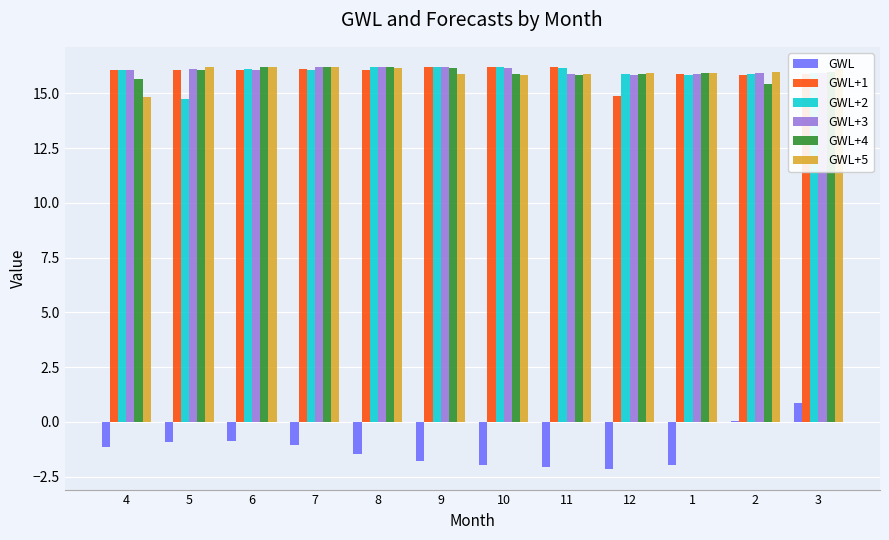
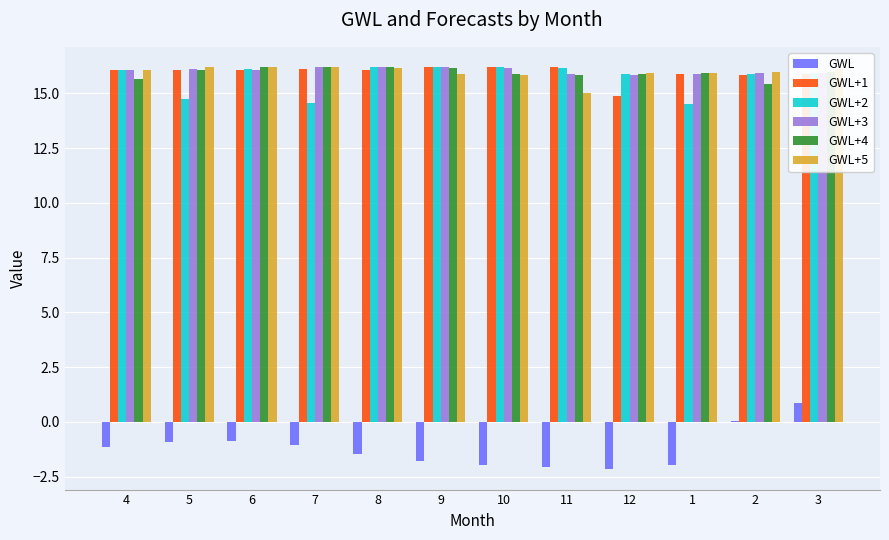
  {
    "GWL+1": {
      "4": 16.1,
      "5": 16.1,
      "6": 16.1,
      "7": 16.1,
      "8": 16.1,
      "9": 16.2,
      "10": 16.2,
      "11": 16.2,
      "12": 14.9,
      "1": 15.9,
      "2": 15.8
    },
    "GWL+2": {
      "4": 16.1,
      "5": 14.7,
      "6": 16.1,
-     "7": 16.1,
+     "7": 14.5,
      "8": 16.2,
      "9": 16.2,
      "10": 16.2,
      "11": 16.2,
      "12": 15.9,
-     "1": 15.8,
+     "1": 14.5,
      "2": 15.9
    },
    "GWL+4": {
      "4": 15.6,
      "5": 16.1,
      "6": 16.2,
      "7": 16.2,
      "8": 16.2,
      "9": 16.2,
      "10": 15.9,
      "11": 15.8,
      "12": 15.9,
      "1": 15.9,
      "2": 15.4
    },
    "GWL+5": {
-     "4": 14.8,
+     "4": 16.1,
      "5": 16.2,
      "6": 16.2,
      "7": 16.2,
      "8": 16.2,
      "9": 15.9,
      "10": 15.8,
-     "11": 15.9,
+     "11": 15.0,
      "12": 15.9,
      "1": 15.9,
      "2": 16.0
    }
  }
